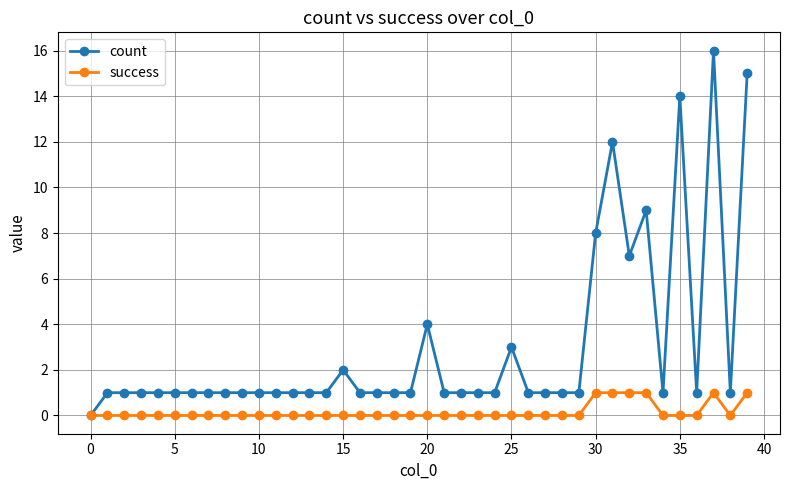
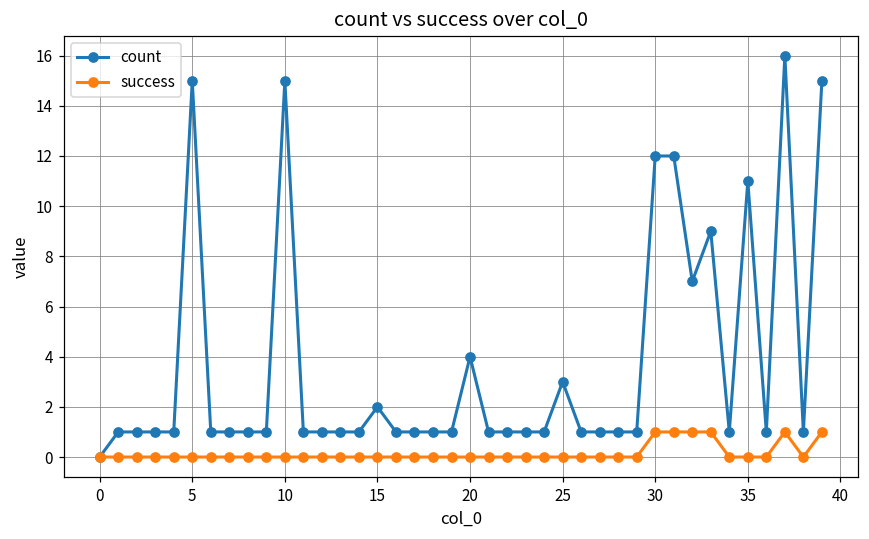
  {
    "count": {
-     "5": 1,
-     "10": 1,
+     "5": 15,
+     "10": 15,
      "15": 2,
      "20": 4,
      "25": 3,
-     "30": 8,
-     "35": 14
+     "30": 12,
+     "35": 11
    },
    "success": {
      "5": 0,
      "10": 0,
      "15": 0,
      "20": 0,
      "25": 0,
      "30": 1,
      "35": 0
    }
  }
